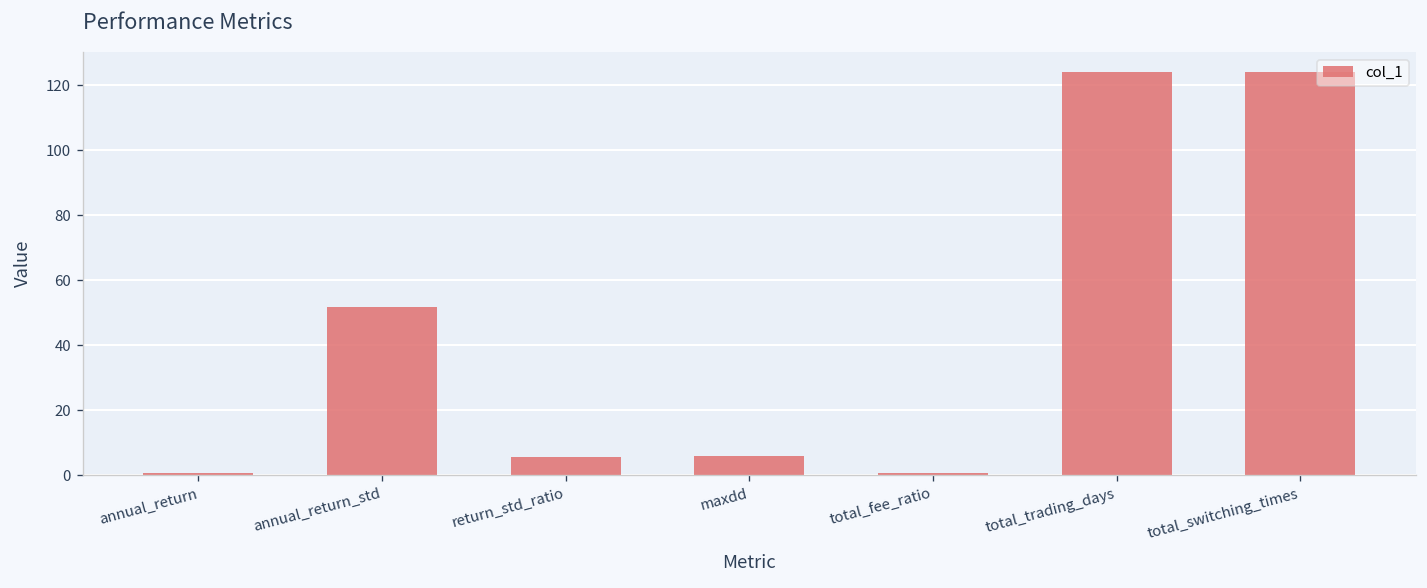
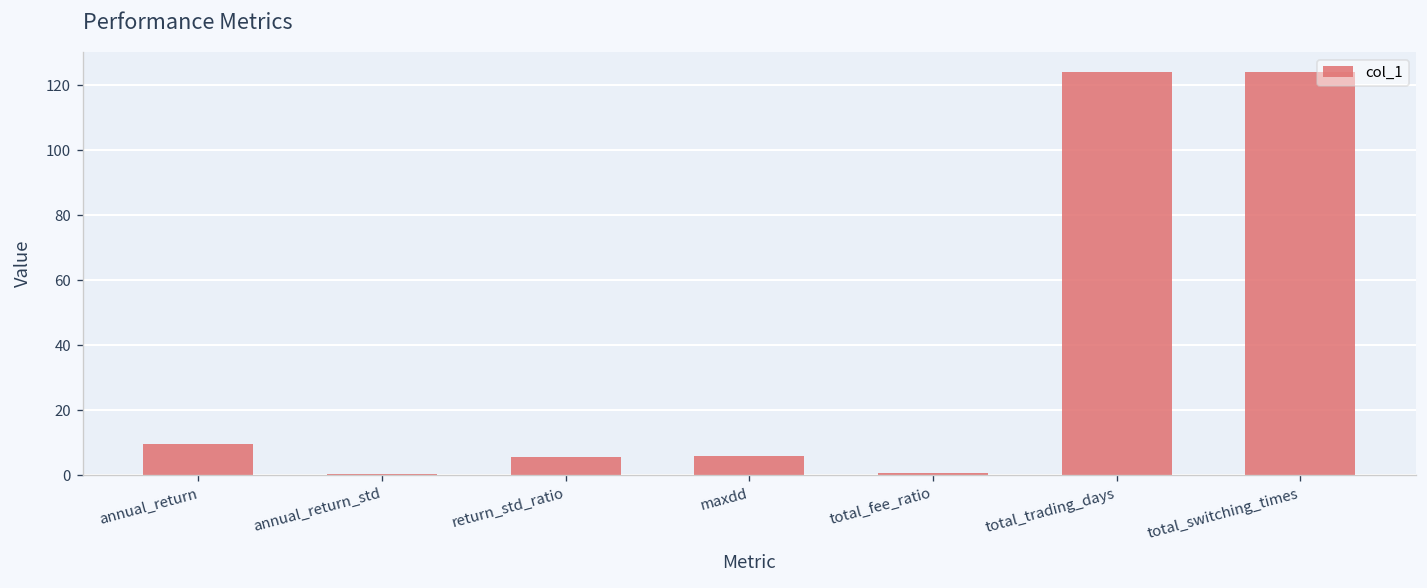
  {
-   "annual_return": 1,
-   "annual_return_std": 52,
+   "annual_return": 10,
+   "annual_return_std": 0,
    "return_std_ratio": 6,
    "maxdd": 6,
    "total_trading_days": 124,
    "total_switching_times": 124
  }
